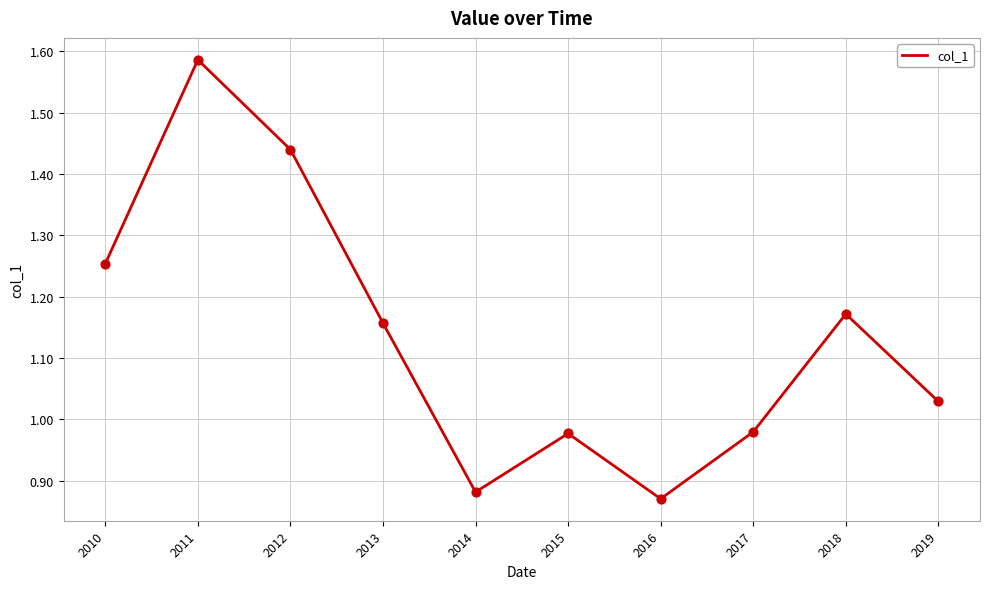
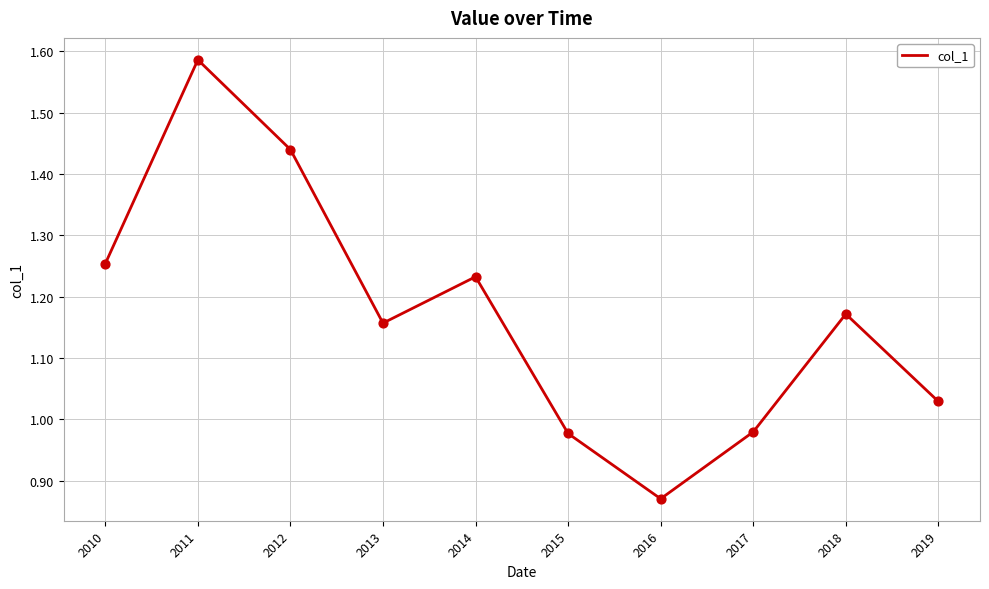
  {
    "2010": 1.25,
    "2011": 1.59,
    "2012": 1.44,
    "2013": 1.16,
-   "2014": 0.88,
+   "2014": 1.23,
    "2015": 0.98,
    "2016": 0.87,
    "2017": 0.98,
    "2018": 1.17,
    "2019": 1.03
  }
